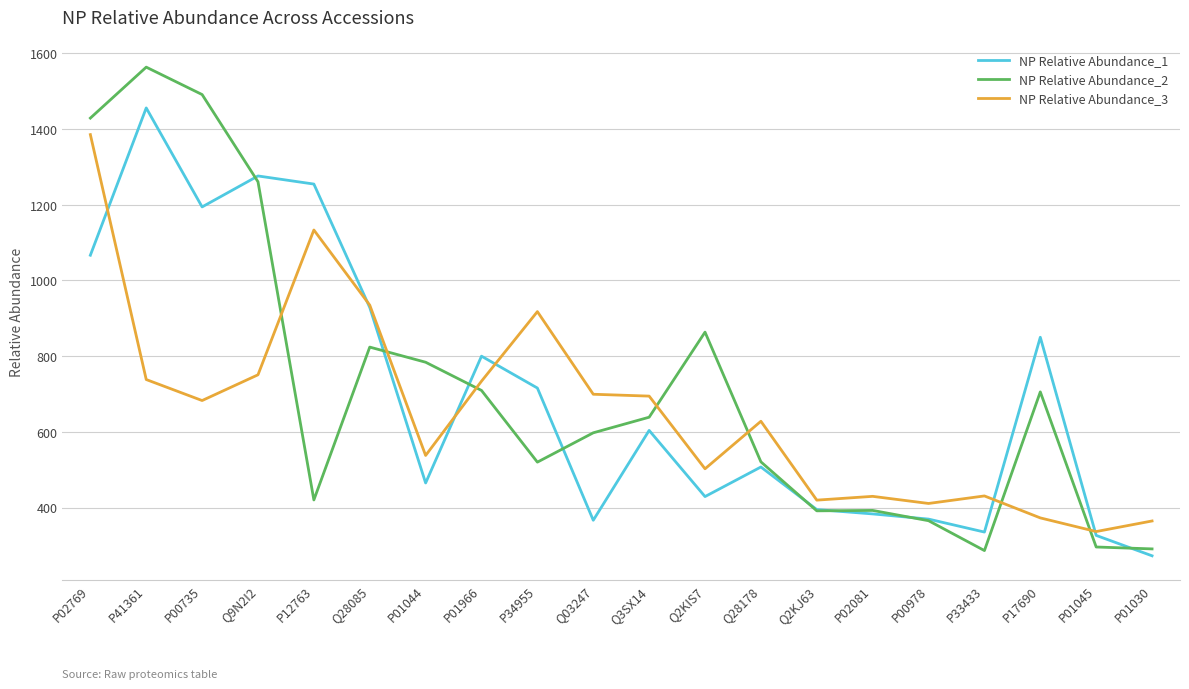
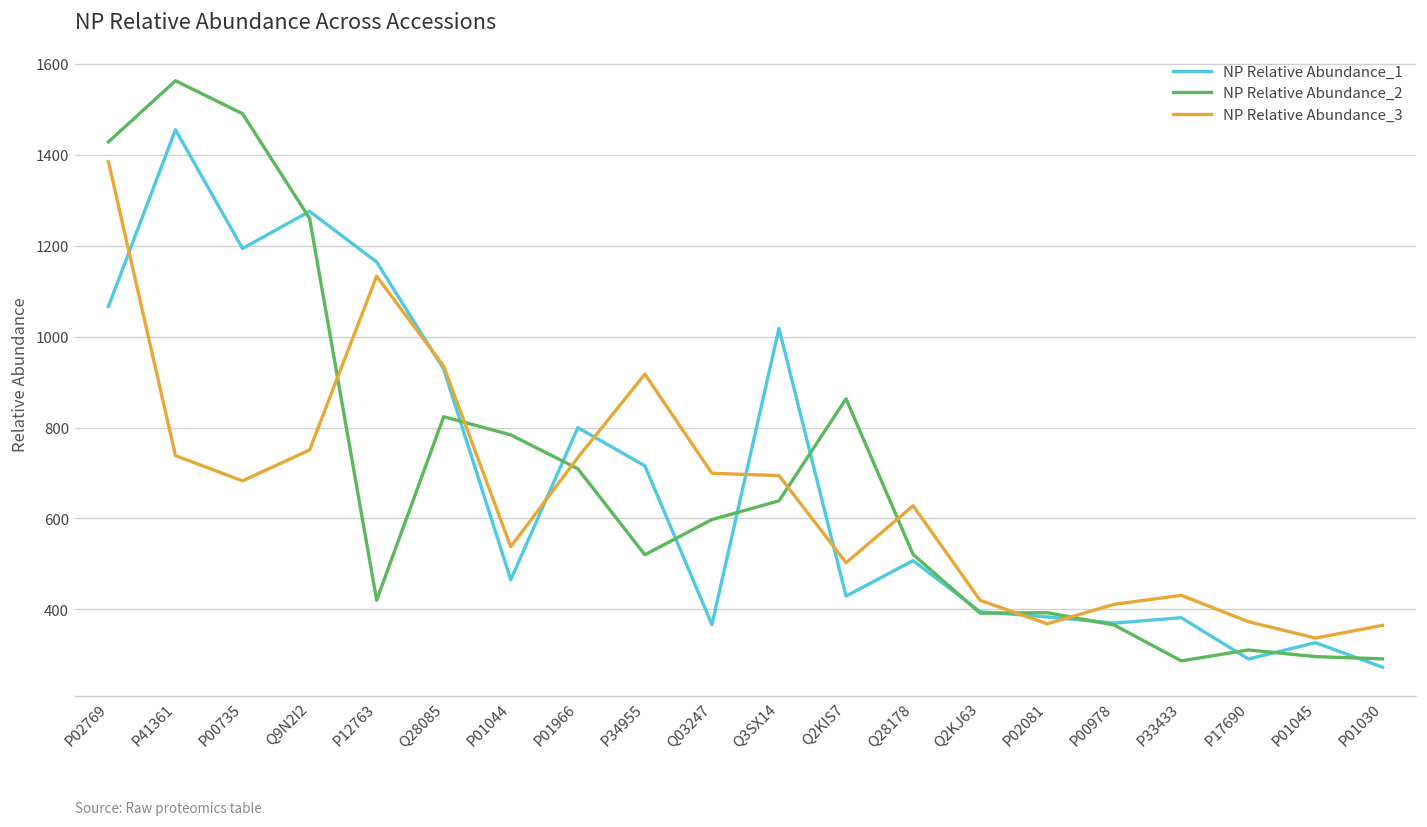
  {
    "NP Relative Abundance_1": {
      "P02769": 1070,
      "P41361": 1460,
      "P00735": 1190,
      "Q9N2I2": 1280,
-     "P12763": 1250,
+     "P12763": 1160,
      "P01044": 470,
      "P01966": 800,
      "P34955": 720,
      "Q03247": 370,
-     "Q3SX14": 600,
+     "Q3SX14": 1020,
      "Q2KIS7": 430,
      "Q28178": 510,
      "P02081": 380,
-     "P33433": 340,
-     "P17690": 850,
+     "P33433": 380,
+     "P17690": 290,
      "P01045": 330,
      "P01030": 270
    },
    "NP Relative Abundance_2": {
      "P02769": 1430,
      "P41361": 1560,
      "P00735": 1490,
      "Q9N2I2": 1260,
      "P12763": 420,
      "Q28085": 820,
      "P01044": 780,
      "P01966": 710,
      "P34955": 520,
      "Q03247": 600,
      "Q3SX14": 640,
      "Q2KIS7": 860,
      "Q28178": 520,
      "P02081": 390,
      "P33433": 290,
-     "P17690": 710,
+     "P17690": 310,
      "P01045": 300,
      "P01030": 290
    },
    "NP Relative Abundance_3": {
      "P02769": 1390,
      "P41361": 740,
      "P00735": 680,
      "Q9N2I2": 750,
      "P12763": 1130,
      "P01044": 540,
      "P01966": 730,
      "P34955": 920,
      "Q03247": 700,
      "Q3SX14": 690,
      "Q2KIS7": 500,
      "Q28178": 630,
      "Q2KJ63": 420,
-     "P02081": 430,
+     "P02081": 370,
      "P00978": 410,
      "P33433": 430,
      "P17690": 370,
      "P01045": 340,
      "P01030": 360
    }
  }
